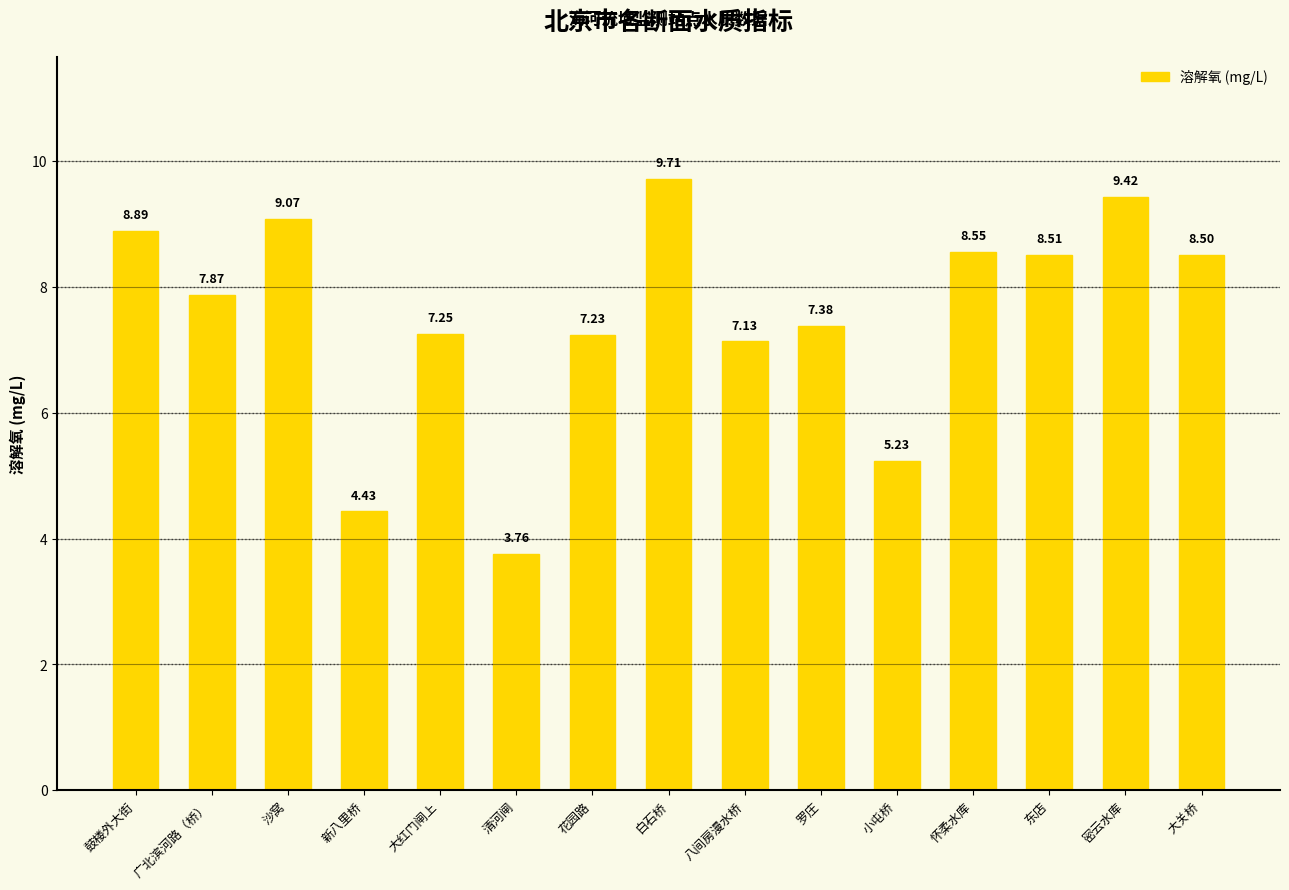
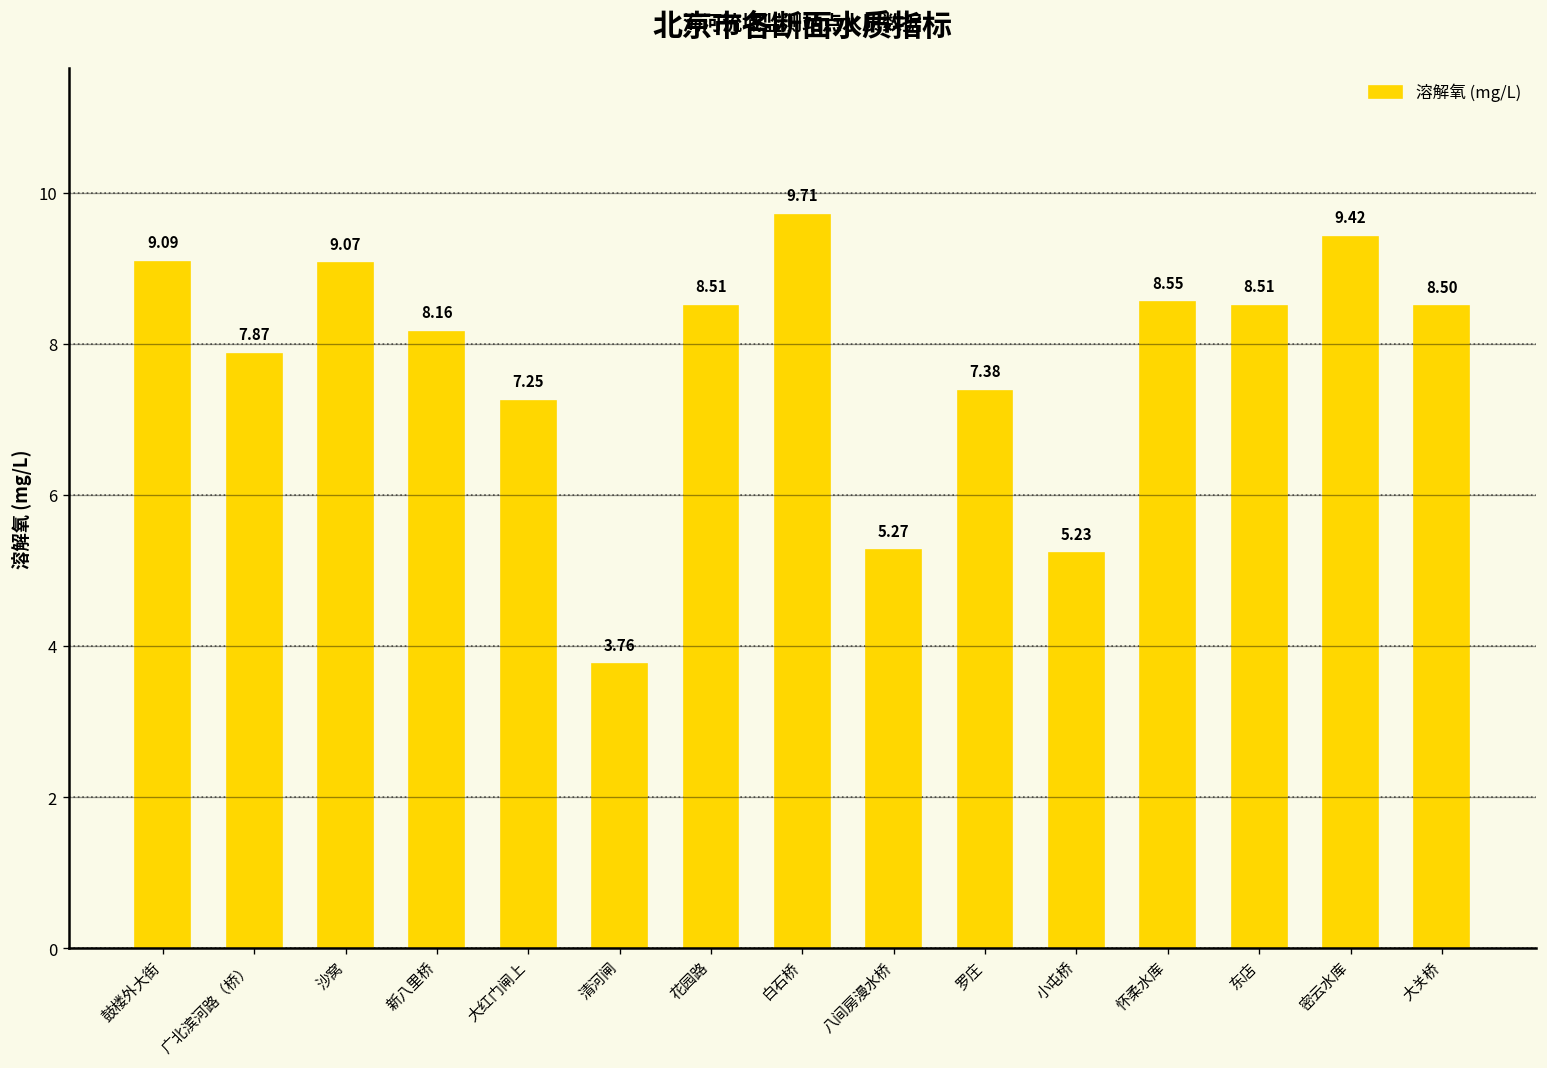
  {
-   "鼓楼外大街": 8.89,
+   "鼓楼外大街": 9.09,
    "广北滨河路（桥）": 7.87,
    "沙窝": 9.07,
-   "新八里桥": 4.43,
+   "新八里桥": 8.16,
    "大红门闸上": 7.25,
    "清河闸": 3.76,
-   "花园路": 7.23,
+   "花园路": 8.51,
    "白石桥": 9.71,
-   "八间房漫水桥": 7.13,
+   "八间房漫水桥": 5.27,
    "罗庄": 7.38,
    "小屯桥": 5.23,
    "怀柔水库": 8.55,
    "东店": 8.51,
    "密云水库": 9.42,
    "大关桥": 8.50
  }
